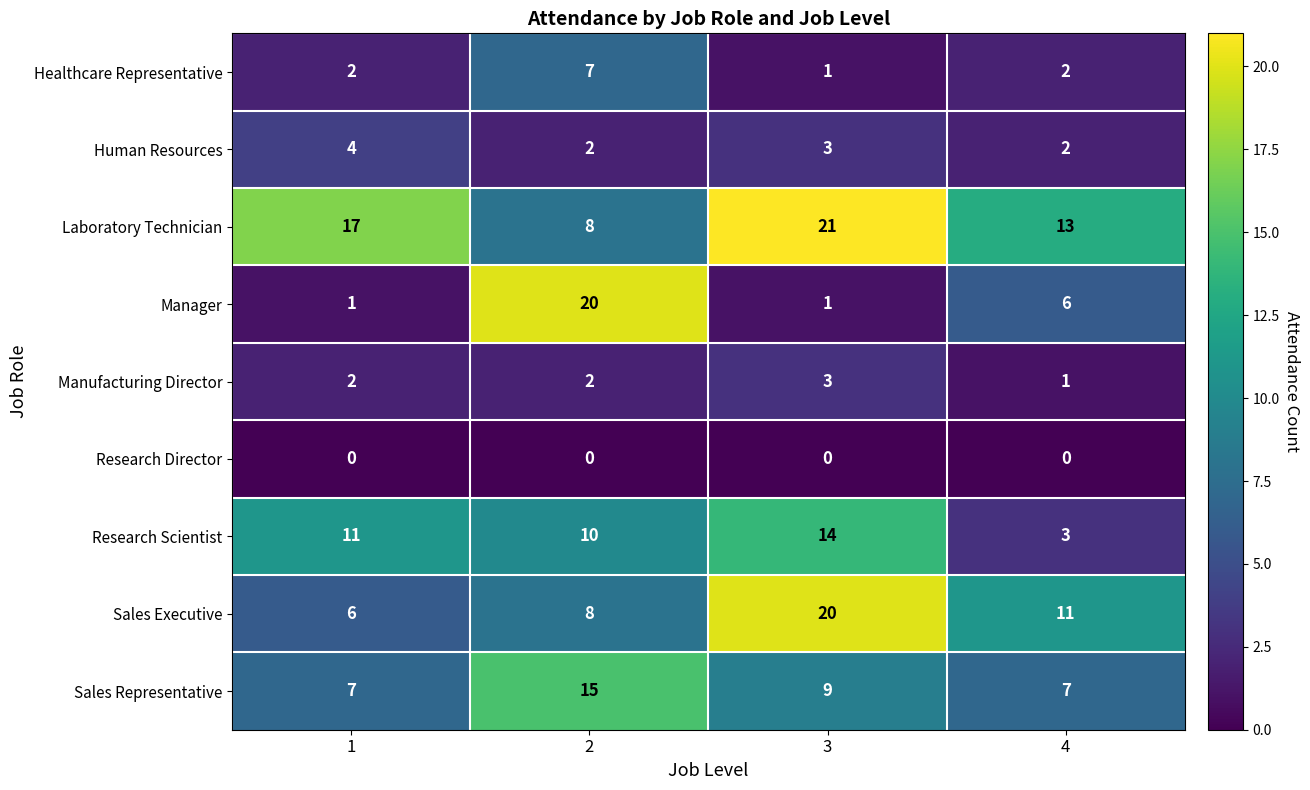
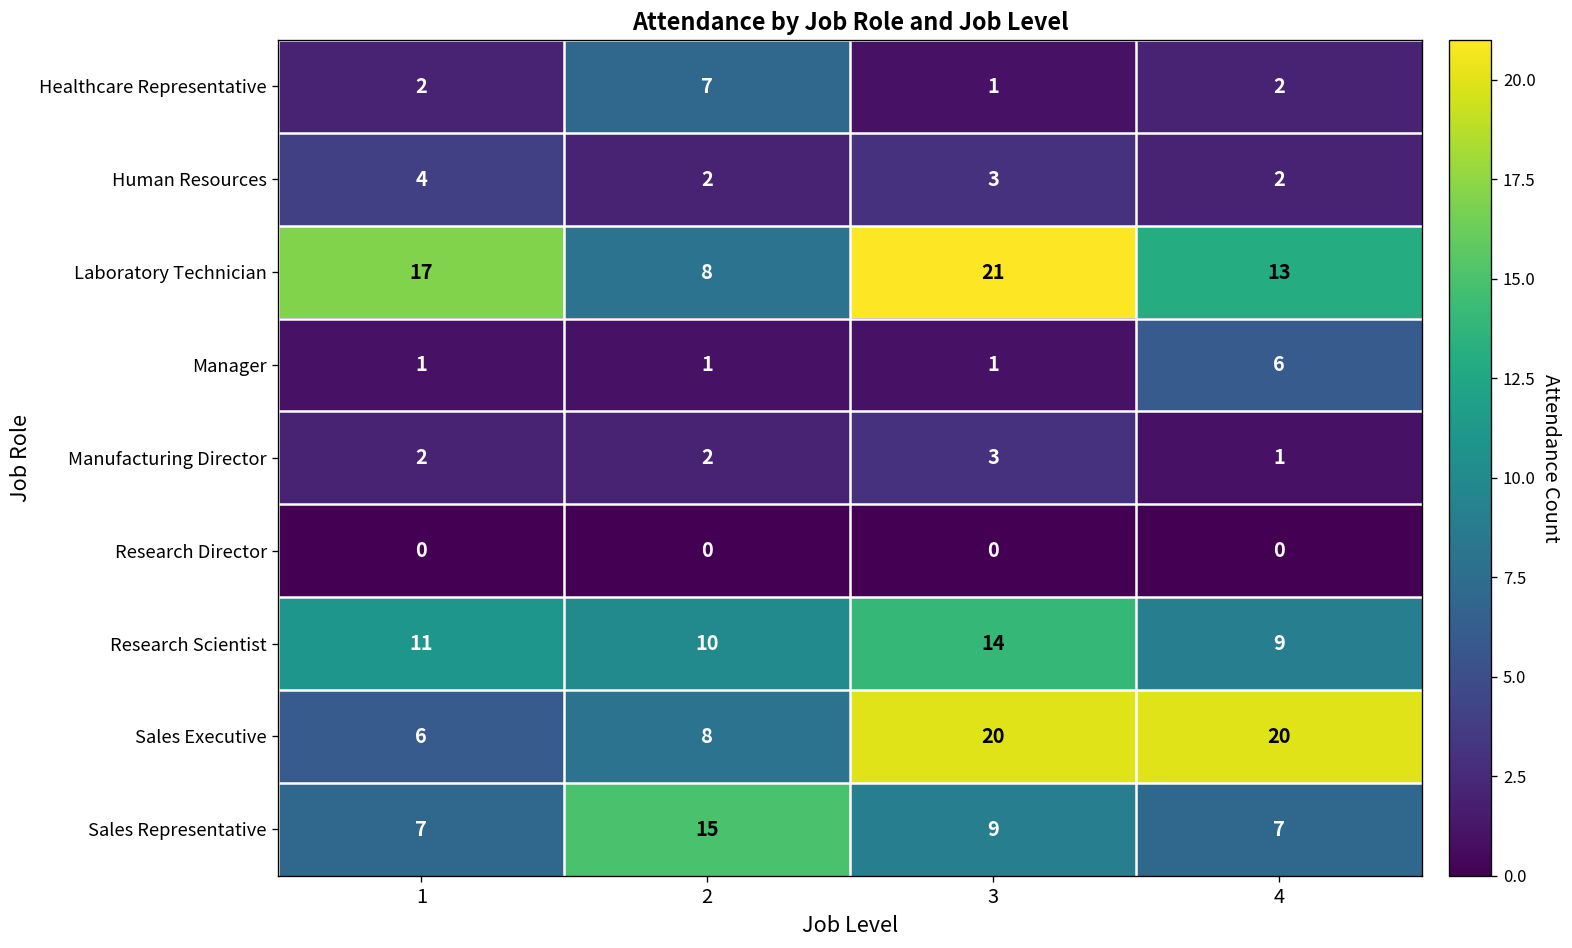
  {
    "Healthcare Representative": {
      "1": 2,
      "2": 7,
      "3": 1,
      "4": 2
    },
    "Human Resources": {
      "1": 4,
      "2": 2,
      "3": 3,
      "4": 2
    },
    "Laboratory Technician": {
      "1": 17,
      "2": 8,
      "3": 21,
      "4": 13
    },
    "Manager": {
      "1": 1,
-     "2": 20,
+     "2": 1,
      "3": 1,
      "4": 6
    },
    "Manufacturing Director": {
      "1": 2,
      "2": 2,
      "3": 3,
      "4": 1
    },
    "Research Director": {
      "1": 0,
      "2": 0,
      "3": 0,
      "4": 0
    },
    "Research Scientist": {
      "1": 11,
      "2": 10,
      "3": 14,
-     "4": 3
+     "4": 9
    },
    "Sales Executive": {
      "1": 6,
      "2": 8,
      "3": 20,
-     "4": 11
+     "4": 20
    },
    "Sales Representative": {
      "1": 7,
      "2": 15,
      "3": 9,
      "4": 7
    }
  }
